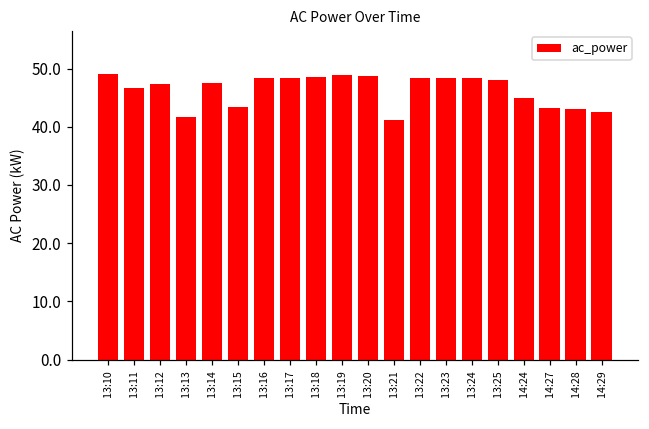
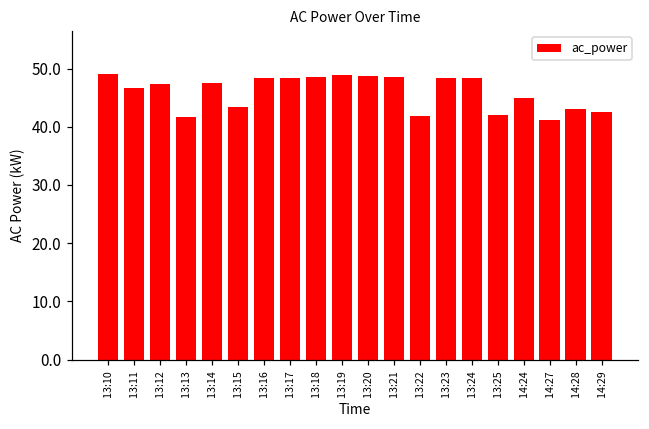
  {
    "13:10": 49,
    "13:11": 47,
    "13:12": 47,
    "13:13": 42,
    "13:14": 48,
    "13:15": 43,
    "13:16": 48,
    "13:17": 48,
    "13:18": 49,
    "13:19": 49,
    "13:20": 49,
-   "13:21": 41,
-   "13:22": 48,
+   "13:21": 48,
+   "13:22": 42,
    "13:23": 48,
    "13:24": 48,
-   "13:25": 48,
+   "13:25": 42,
    "14:24": 45,
-   "14:27": 43,
+   "14:27": 41,
    "14:28": 43,
    "14:29": 43
  }
